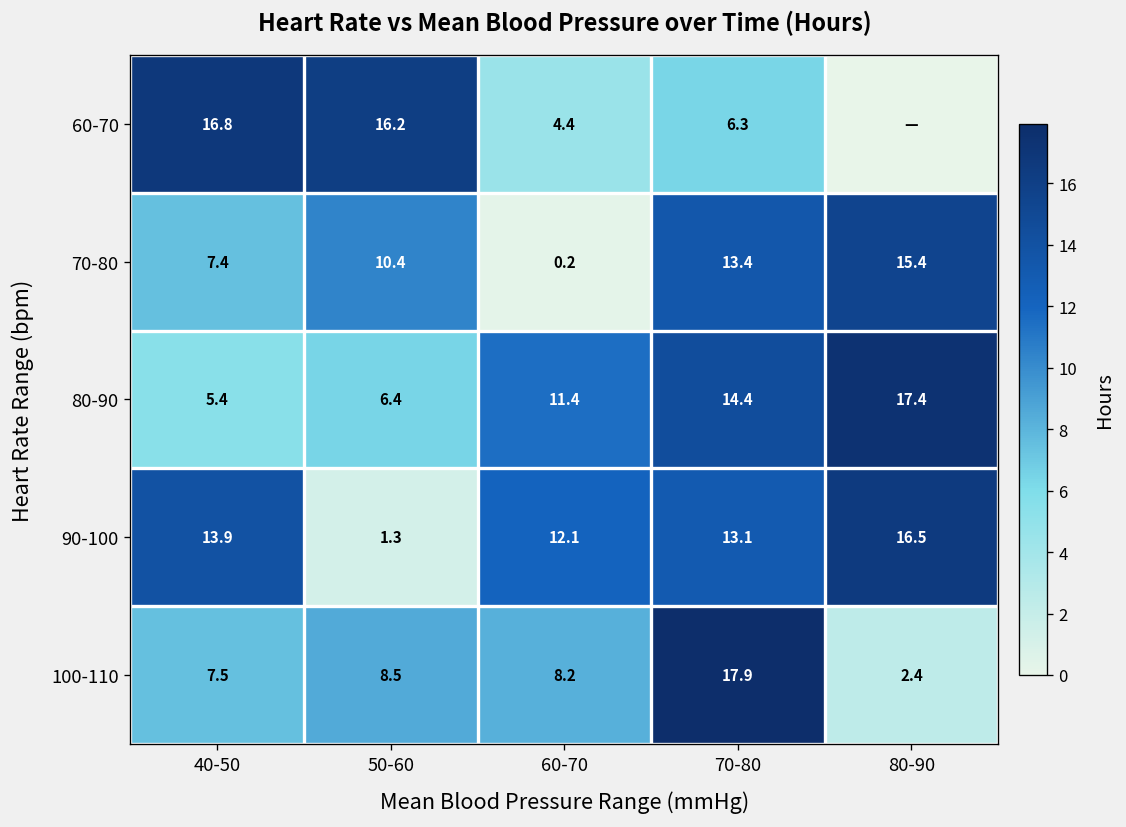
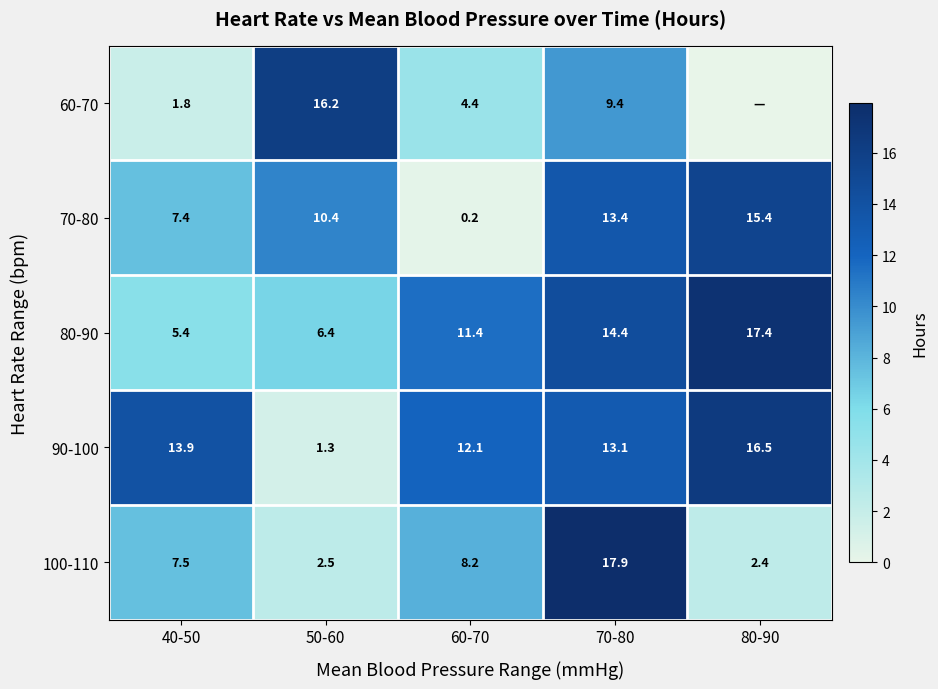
  {
    "60-70": {
-     "40-50": 16.8,
+     "40-50": 1.8,
      "50-60": 16.2,
      "60-70": 4.4,
-     "70-80": 6.3
+     "70-80": 9.4
    },
    "70-80": {
      "40-50": 7.4,
      "50-60": 10.4,
      "60-70": 0.2,
      "70-80": 13.4,
      "80-90": 15.4
    },
    "80-90": {
      "40-50": 5.4,
      "50-60": 6.4,
      "60-70": 11.4,
      "70-80": 14.4,
      "80-90": 17.4
    },
    "90-100": {
      "40-50": 13.9,
      "50-60": 1.3,
      "60-70": 12.1,
      "70-80": 13.1,
      "80-90": 16.5
    },
    "100-110": {
      "40-50": 7.5,
-     "50-60": 8.5,
+     "50-60": 2.5,
      "60-70": 8.2,
      "70-80": 17.9,
      "80-90": 2.4
    }
  }
